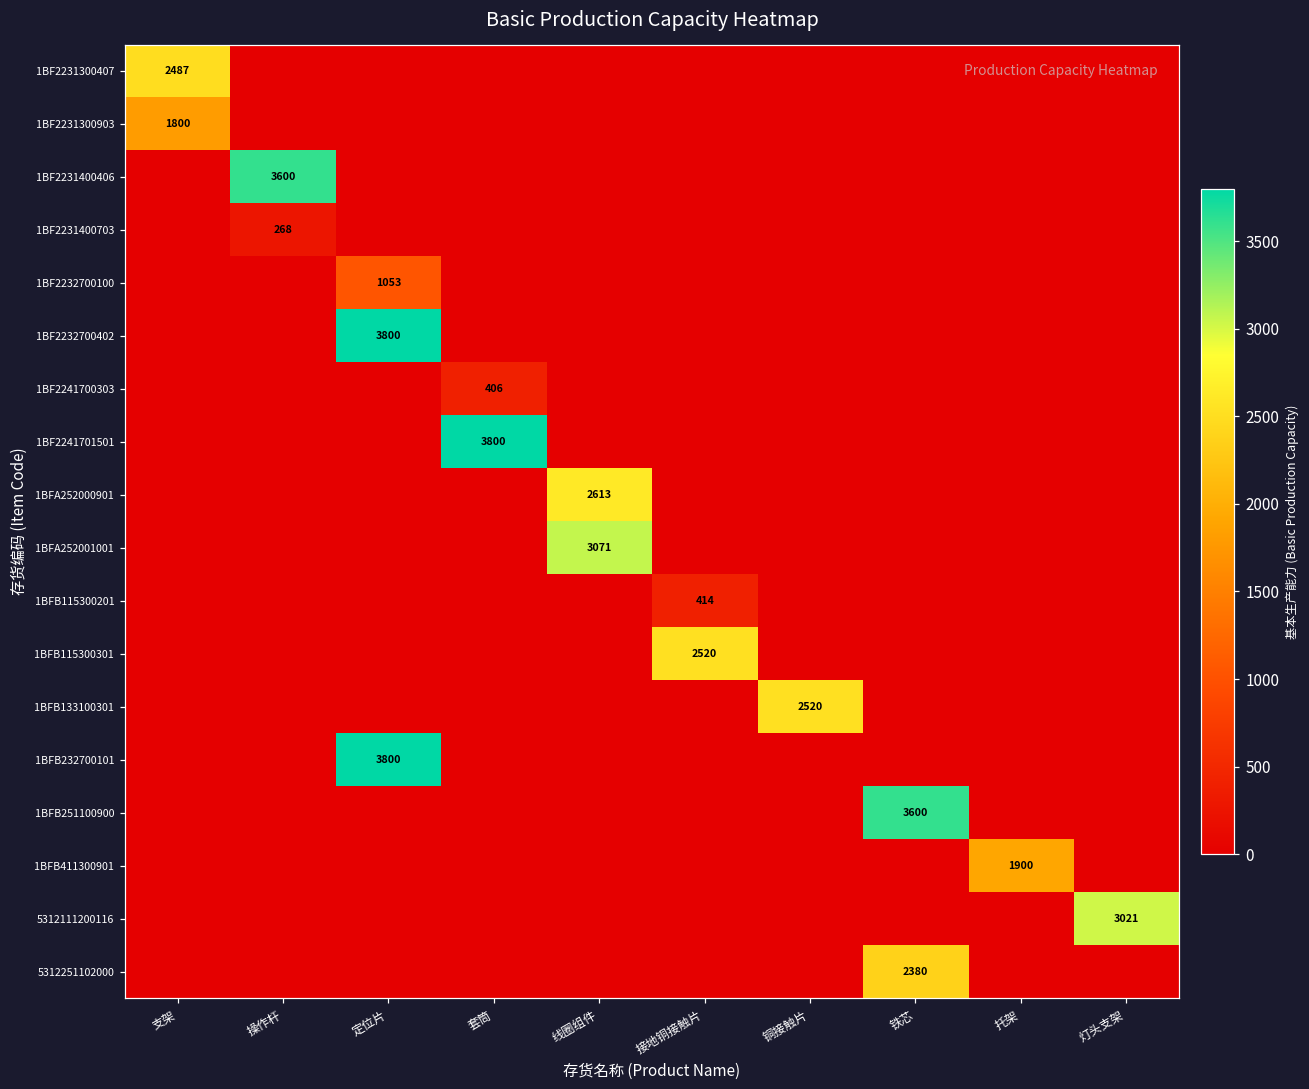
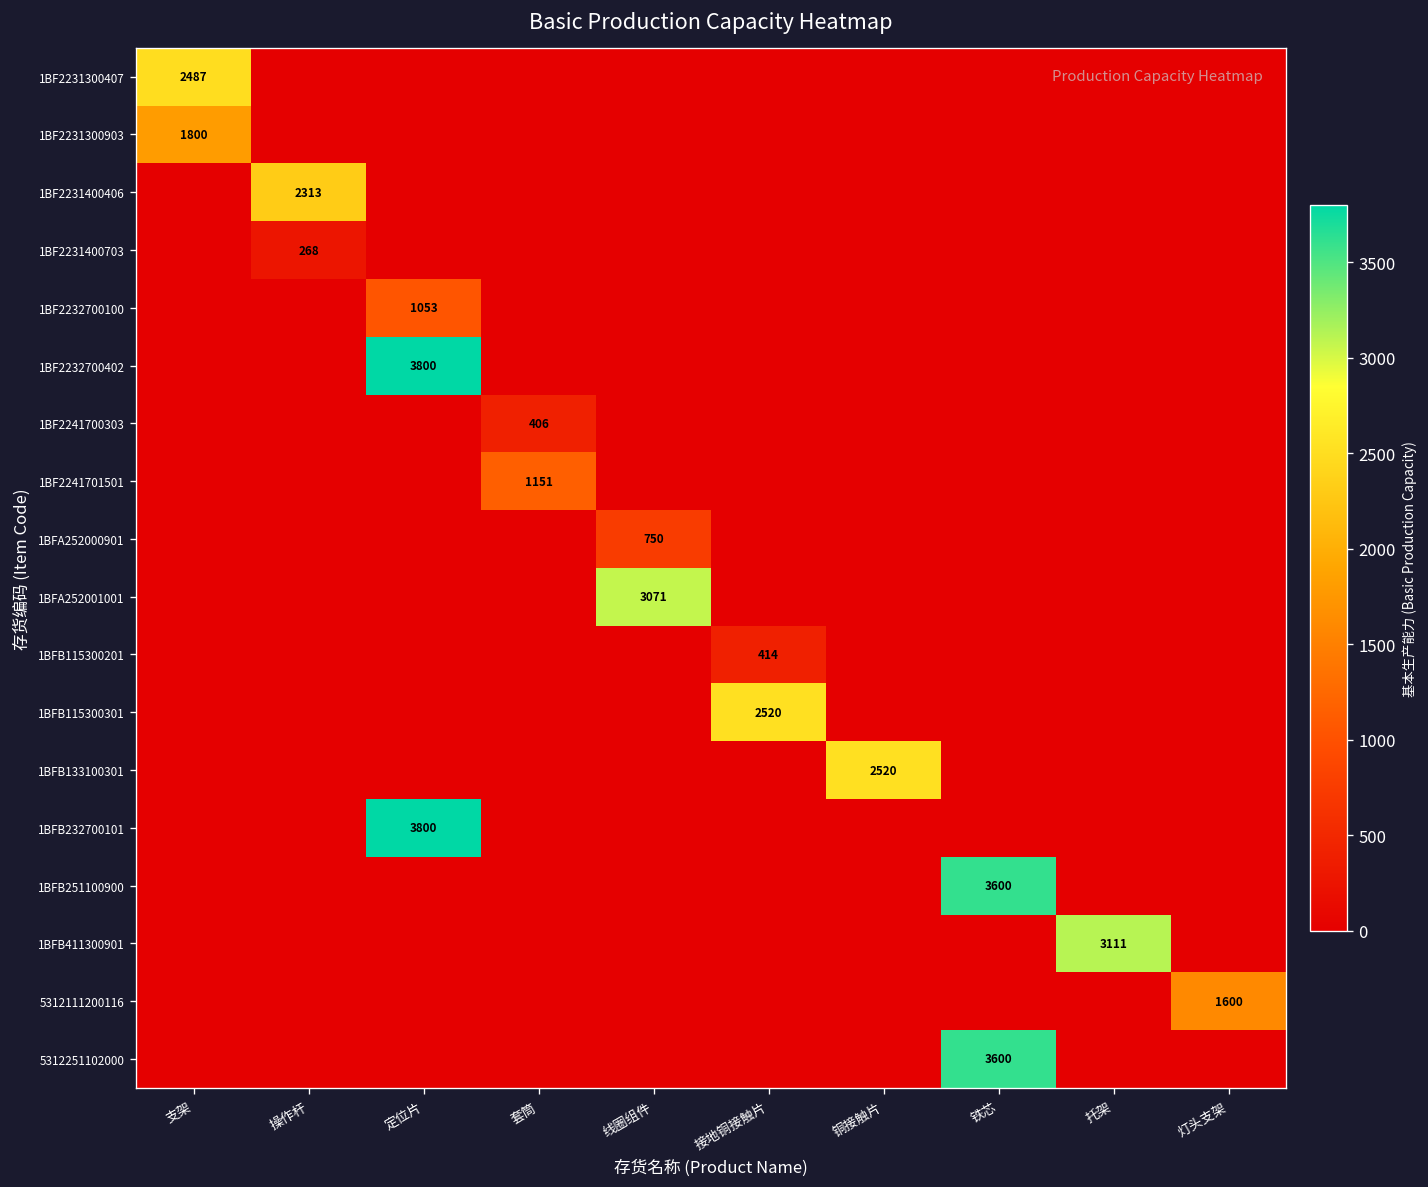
  {
    "1BF2231300407": {
      "支架": 2487
    },
    "1BF2231300903": {
      "支架": 1800
    },
    "1BF2231400406": {
-     "操作杆": 3600
+     "操作杆": 2313
    },
    "1BF2231400703": {
      "操作杆": 268
    },
    "1BF2232700100": {
      "定位片": 1053
    },
    "1BF2232700402": {
      "定位片": 3800
    },
    "1BF2241700303": {
      "套筒": 406
    },
    "1BF2241701501": {
-     "套筒": 3800
+     "套筒": 1151
    },
    "1BFA252000901": {
-     "线圈组件": 2613
+     "线圈组件": 750
    },
    "1BFA252001001": {
      "线圈组件": 3071
    },
    "1BFB115300201": {
      "接地铜接触片": 414
    },
    "1BFB115300301": {
      "接地铜接触片": 2520
    },
    "1BFB133100301": {
      "铜接触片": 2520
    },
    "1BFB232700101": {
      "定位片": 3800
    },
    "1BFB251100900": {
      "铁芯": 3600
    },
    "1BFB411300901": {
-     "托架": 1900
+     "托架": 3111
    },
    "5312111200116": {
-     "灯头支架": 3021
+     "灯头支架": 1600
    },
    "5312251102000": {
-     "铁芯": 2380
+     "铁芯": 3600
    }
  }
